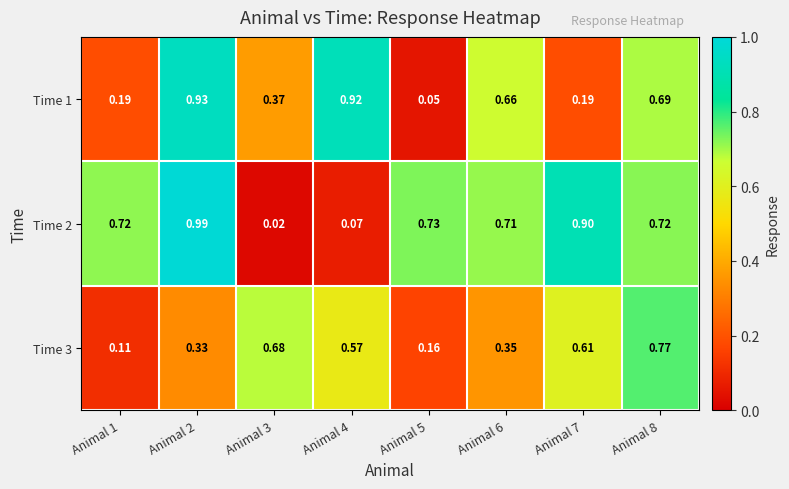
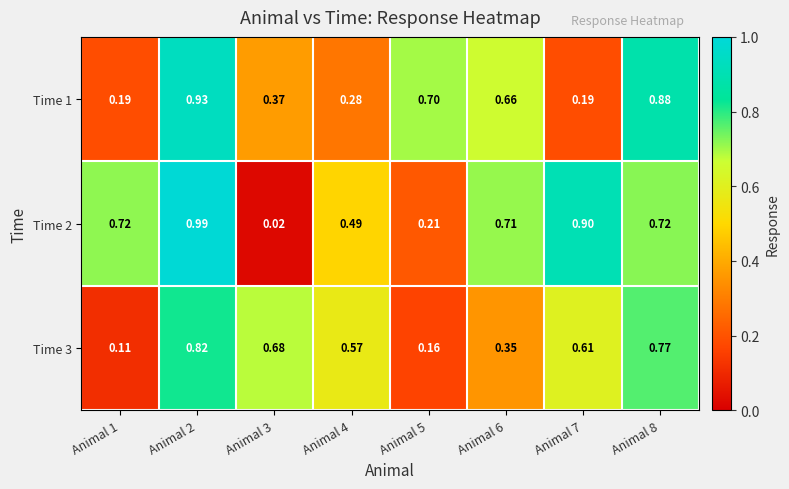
  {
    "Time 1": {
      "Animal 1": 0.19,
      "Animal 2": 0.93,
      "Animal 3": 0.37,
-     "Animal 4": 0.92,
-     "Animal 5": 0.05,
+     "Animal 4": 0.28,
+     "Animal 5": 0.70,
      "Animal 6": 0.66,
      "Animal 7": 0.19,
-     "Animal 8": 0.69
+     "Animal 8": 0.88
    },
    "Time 2": {
      "Animal 1": 0.72,
      "Animal 2": 0.99,
      "Animal 3": 0.02,
-     "Animal 4": 0.07,
-     "Animal 5": 0.73,
+     "Animal 4": 0.49,
+     "Animal 5": 0.21,
      "Animal 6": 0.71,
      "Animal 7": 0.90,
      "Animal 8": 0.72
    },
    "Time 3": {
      "Animal 1": 0.11,
-     "Animal 2": 0.33,
+     "Animal 2": 0.82,
      "Animal 3": 0.68,
      "Animal 4": 0.57,
      "Animal 5": 0.16,
      "Animal 6": 0.35,
      "Animal 7": 0.61,
      "Animal 8": 0.77
    }
  }
